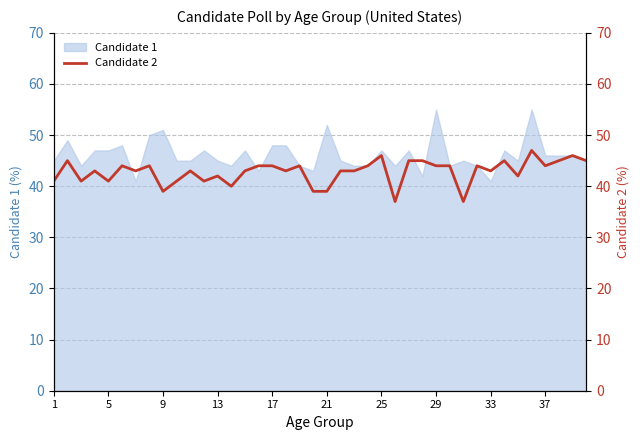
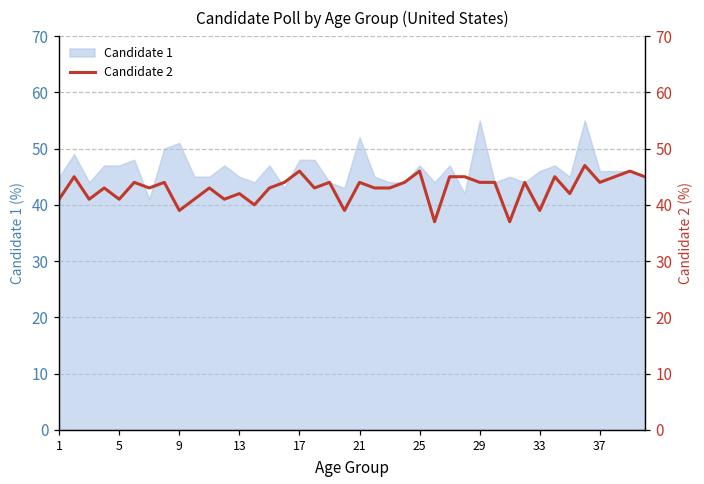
  {
    "Candidate 1": {
      "1": 45,
      "5": 47,
      "9": 51,
      "13": 45,
      "17": 48,
      "21": 52,
      "25": 47,
      "29": 55,
-     "33": 41,
+     "33": 46,
      "37": 46
    },
    "Candidate 2": {
      "1": 41,
      "5": 41,
      "9": 39,
      "13": 42,
-     "17": 44,
-     "21": 39,
+     "17": 46,
+     "21": 44,
      "25": 46,
      "29": 44,
-     "33": 43,
+     "33": 39,
      "37": 44
    }
  }
